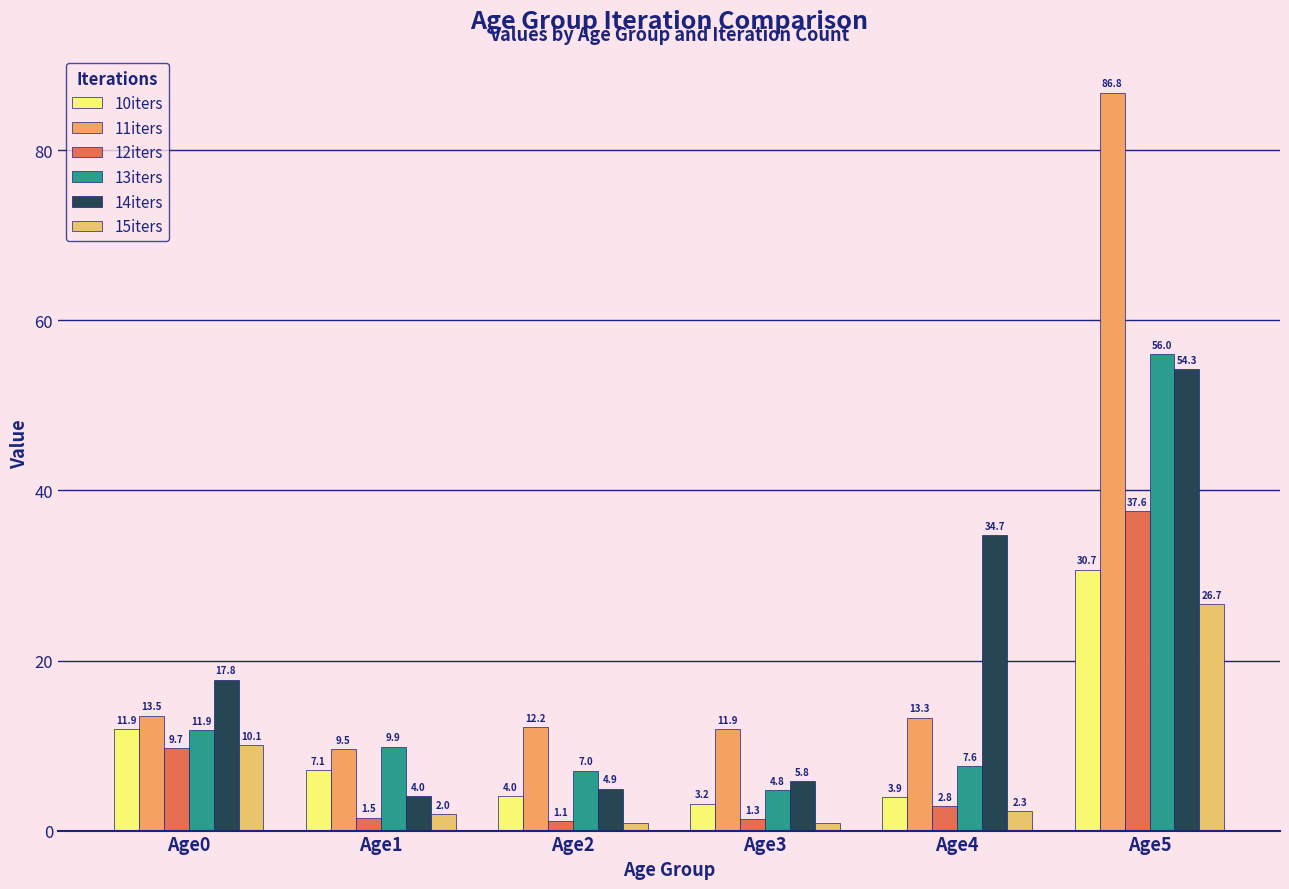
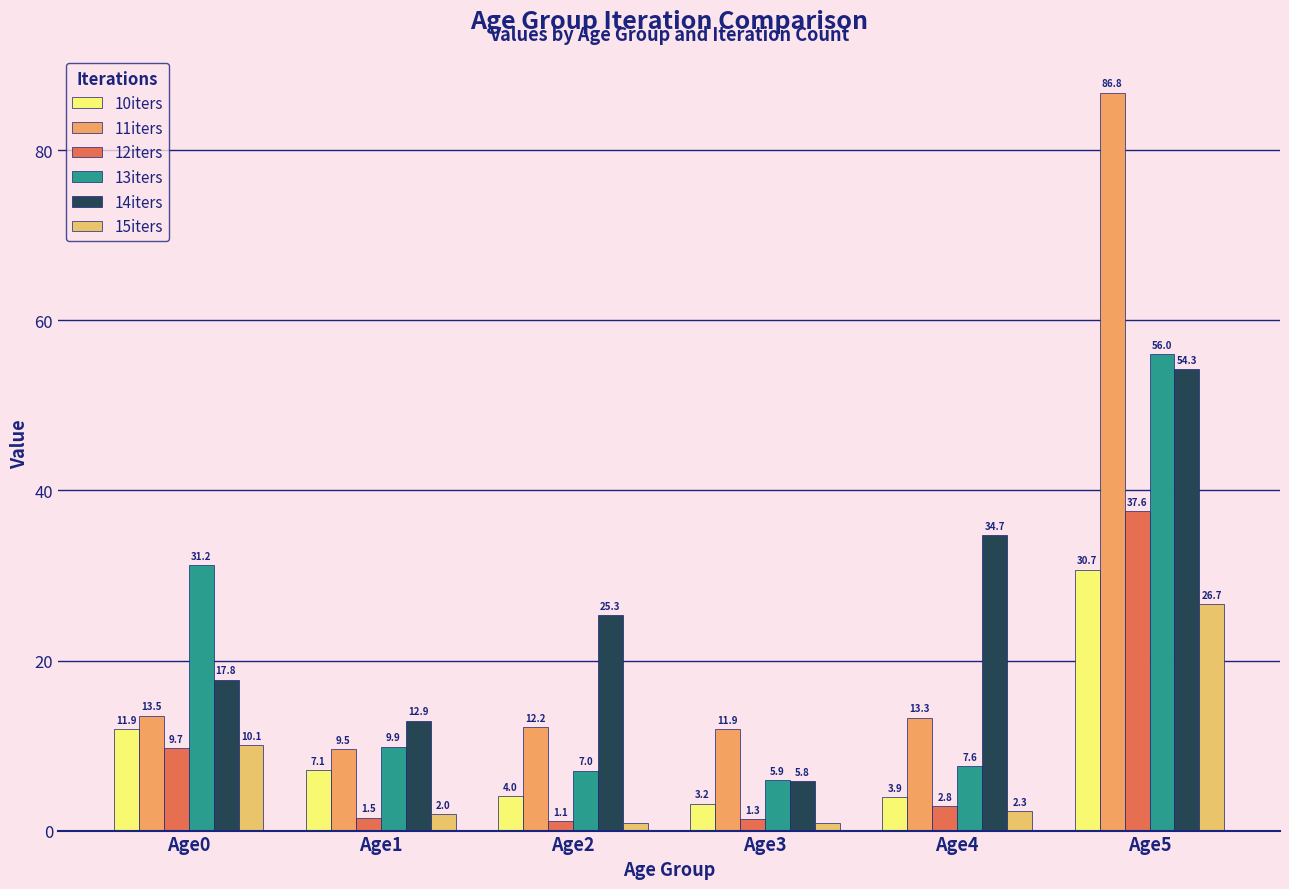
  {
    "13iters": {
-     "Age0": 11.9,
+     "Age0": 31.2,
      "Age1": 9.9,
      "Age2": 7.0,
-     "Age3": 4.8,
+     "Age3": 5.9,
      "Age4": 7.6,
      "Age5": 56.0
    },
    "14iters": {
      "Age0": 17.8,
-     "Age1": 4.0,
-     "Age2": 4.9,
+     "Age1": 12.9,
+     "Age2": 25.3,
      "Age3": 5.8,
      "Age4": 34.7,
      "Age5": 54.3
    }
  }
